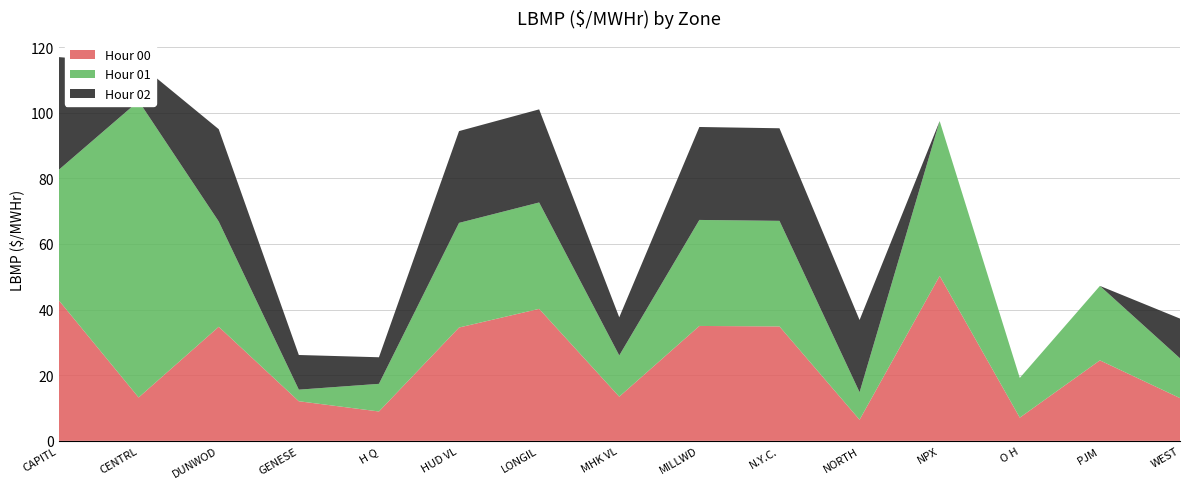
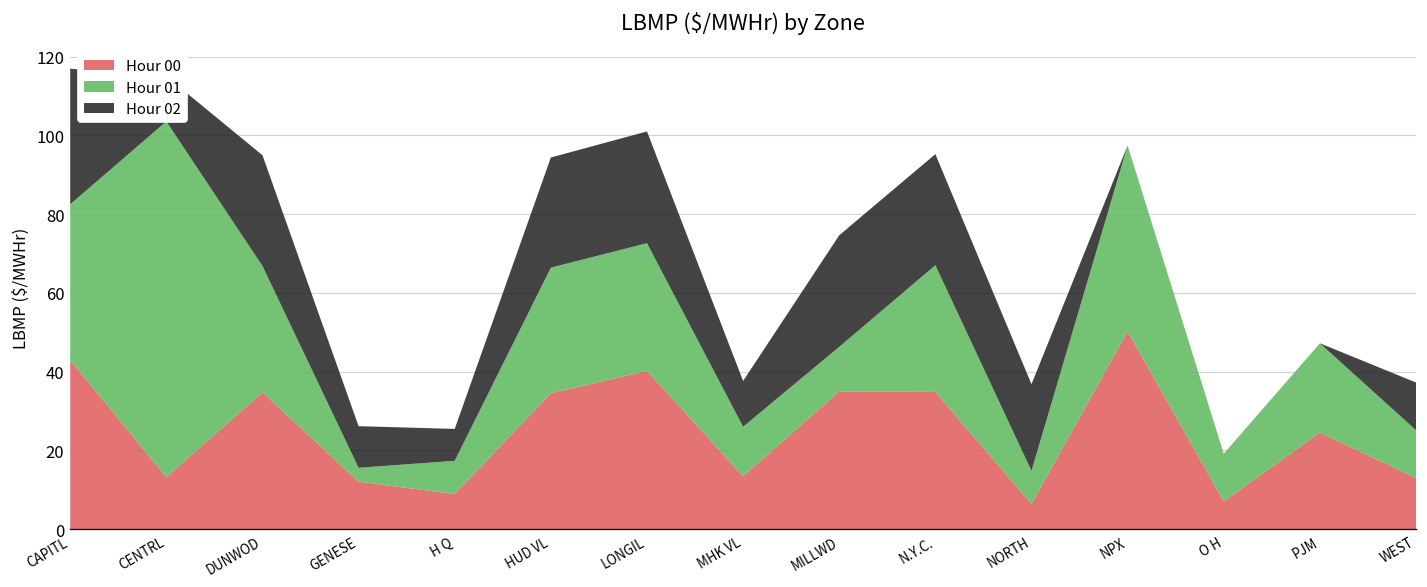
  {
    "Hour 00": {
      "CAPITL": 43,
      "CENTRL": 13,
      "DUNWOD": 35,
      "GENESE": 12,
      "H Q": 9,
      "HUD VL": 35,
      "LONGIL": 40,
      "MHK VL": 13,
      "MILLWD": 35,
      "N.Y.C.": 35,
      "NORTH": 6,
      "NPX": 50,
      "O H": 7,
      "PJM": 25,
      "WEST": 13
    },
    "Hour 01": {
      "CAPITL": 40,
      "DUNWOD": 32,
      "GENESE": 4,
      "H Q": 8,
      "HUD VL": 32,
      "LONGIL": 32,
      "MHK VL": 13,
-     "MILLWD": 32,
+     "MILLWD": 11,
      "N.Y.C.": 32,
      "NORTH": 8,
      "WEST": 12
    },
    "Hour 02": {
      "CAPITL": 34,
      "DUNWOD": 28,
      "GENESE": 11,
      "H Q": 8,
      "HUD VL": 28,
      "LONGIL": 28,
      "MHK VL": 12,
      "MILLWD": 28,
      "N.Y.C.": 28,
      "NORTH": 22,
      "WEST": 12
    }
  }
